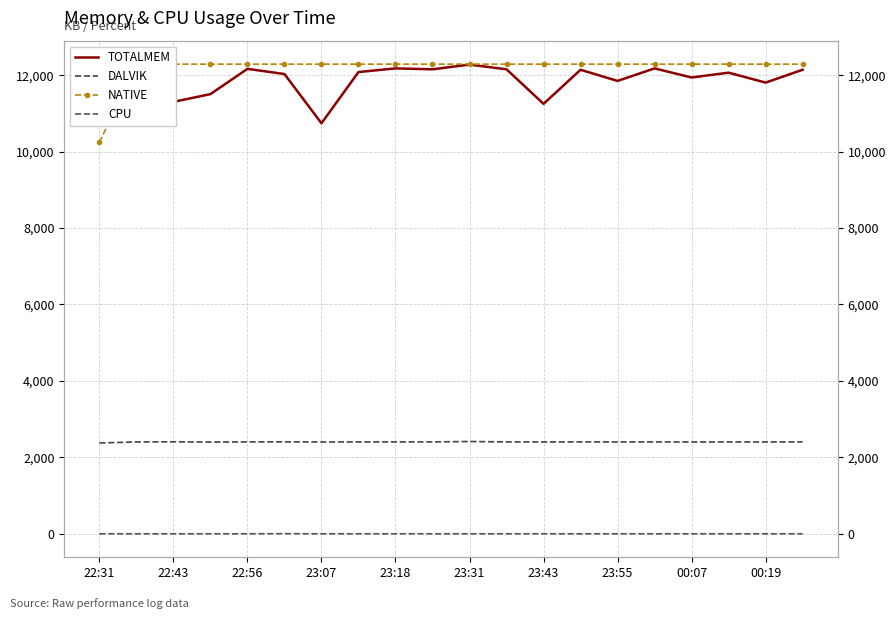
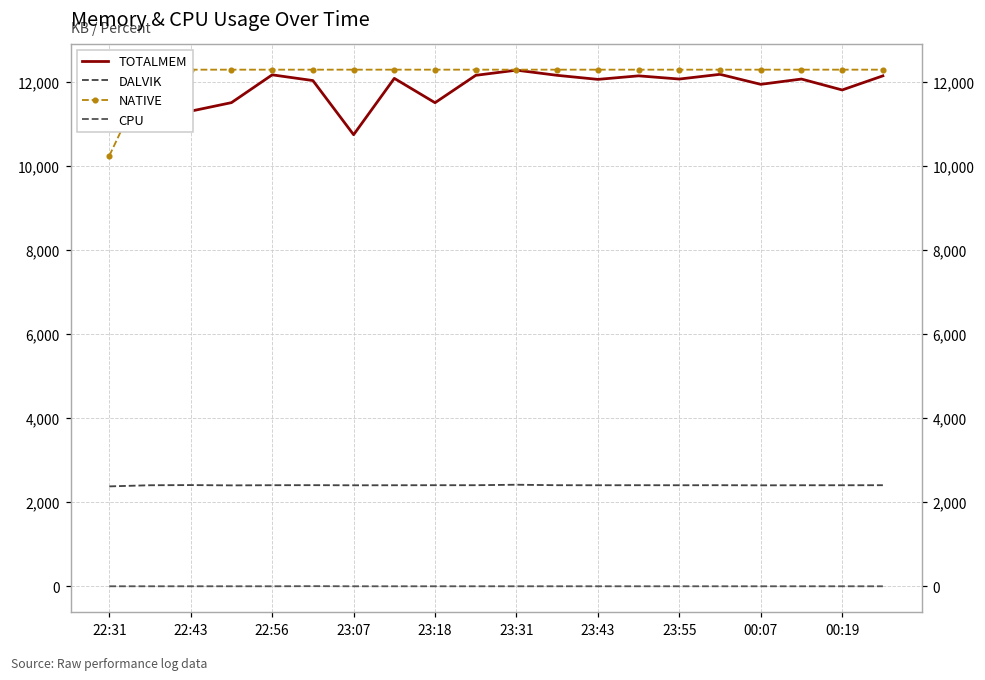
  {
    "TOTALMEM": {
      "22:56": "12,200",
      "23:07": "10,700",
-     "23:18": "12,200",
-     "23:43": "11,200",
-     "23:55": "11,800",
+     "23:18": "11,500",
+     "23:43": "12,100",
+     "23:55": "12,100",
      "00:07": "11,900",
      "00:19": "11,800"
    },
    "NATIVE": {
      "22:31": "10,200",
      "22:56": "12,300",
      "23:07": "12,300",
      "23:18": "12,300",
      "23:43": "12,300",
      "23:55": "12,300",
      "00:07": "12,300",
      "00:19": "12,300"
    }
  }
